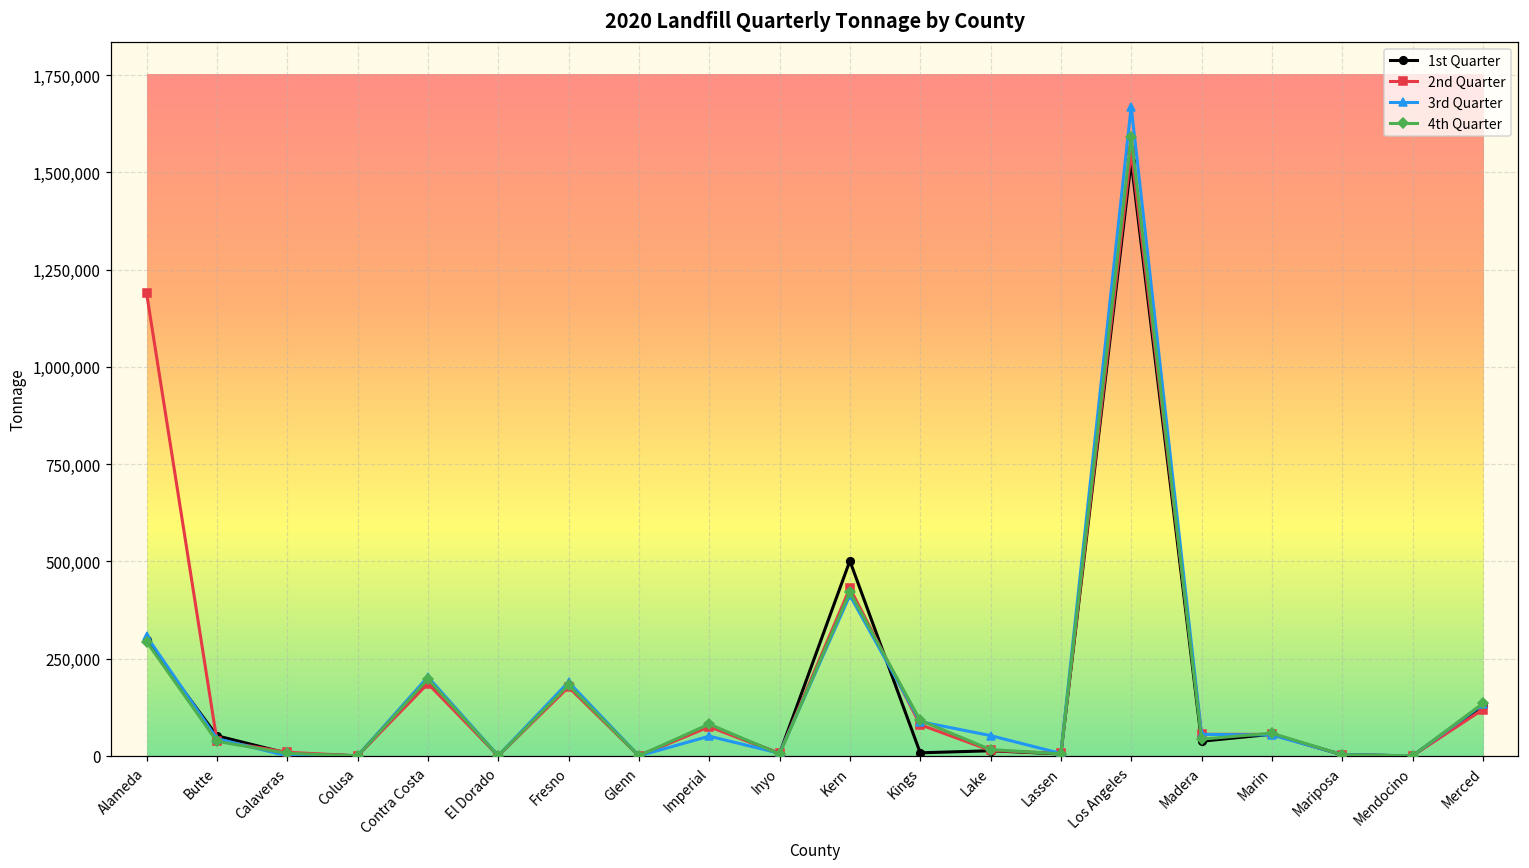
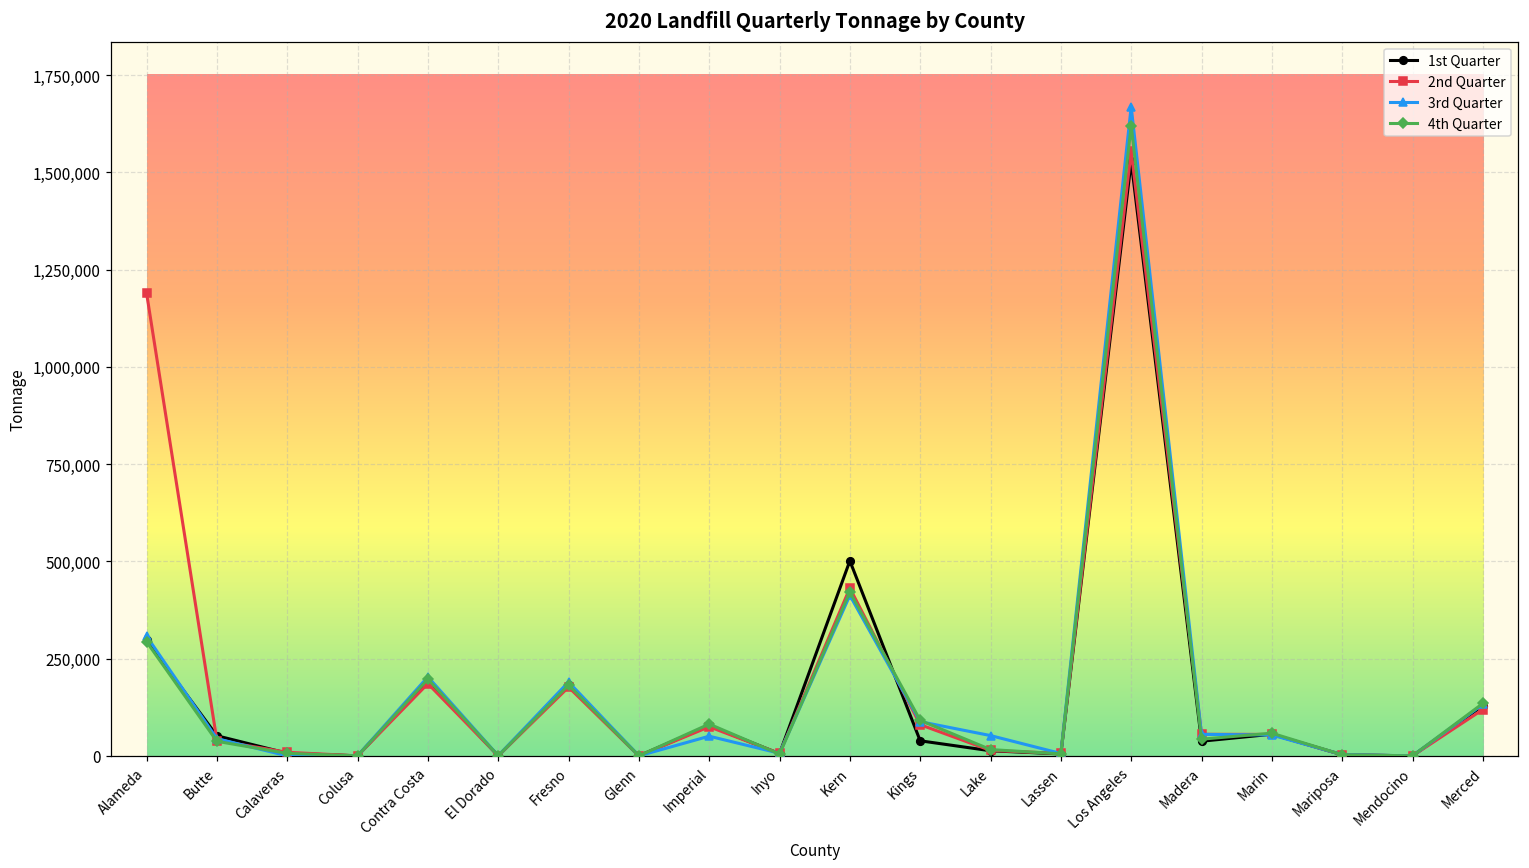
  {
    "1st Quarter": {
      "Butte": "50,000",
      "Kern": "500,000",
-     "Kings": "10,000",
+     "Kings": "40,000",
      "Los Angeles": "1,530,000"
    },
    "2nd Quarter": {
      "Alameda": "1,190,000",
      "Contra Costa": "190,000",
      "Kern": "430,000",
      "Kings": "80,000",
      "Los Angeles": "1,550,000",
      "Merced": "120,000"
    },
    "3rd Quarter": {
      "Alameda": "310,000",
      "Fresno": "190,000",
      "Imperial": "50,000",
      "Kern": "410,000",
      "Lake": "50,000",
      "Los Angeles": "1,670,000"
    },
    "4th Quarter": {
      "Kern": "420,000",
-     "Los Angeles": "1,590,000"
+     "Los Angeles": "1,620,000"
    }
  }
